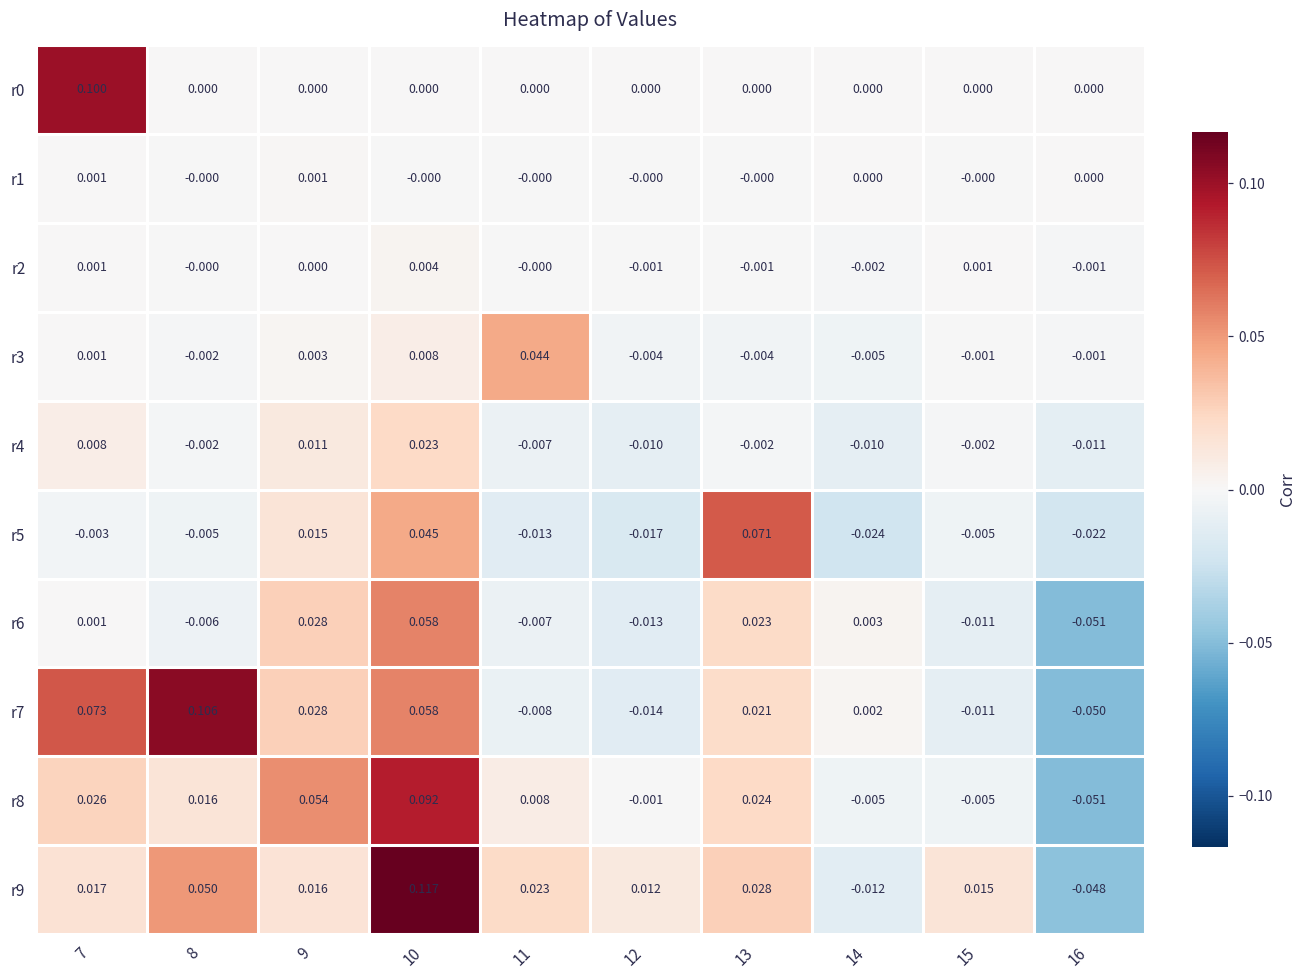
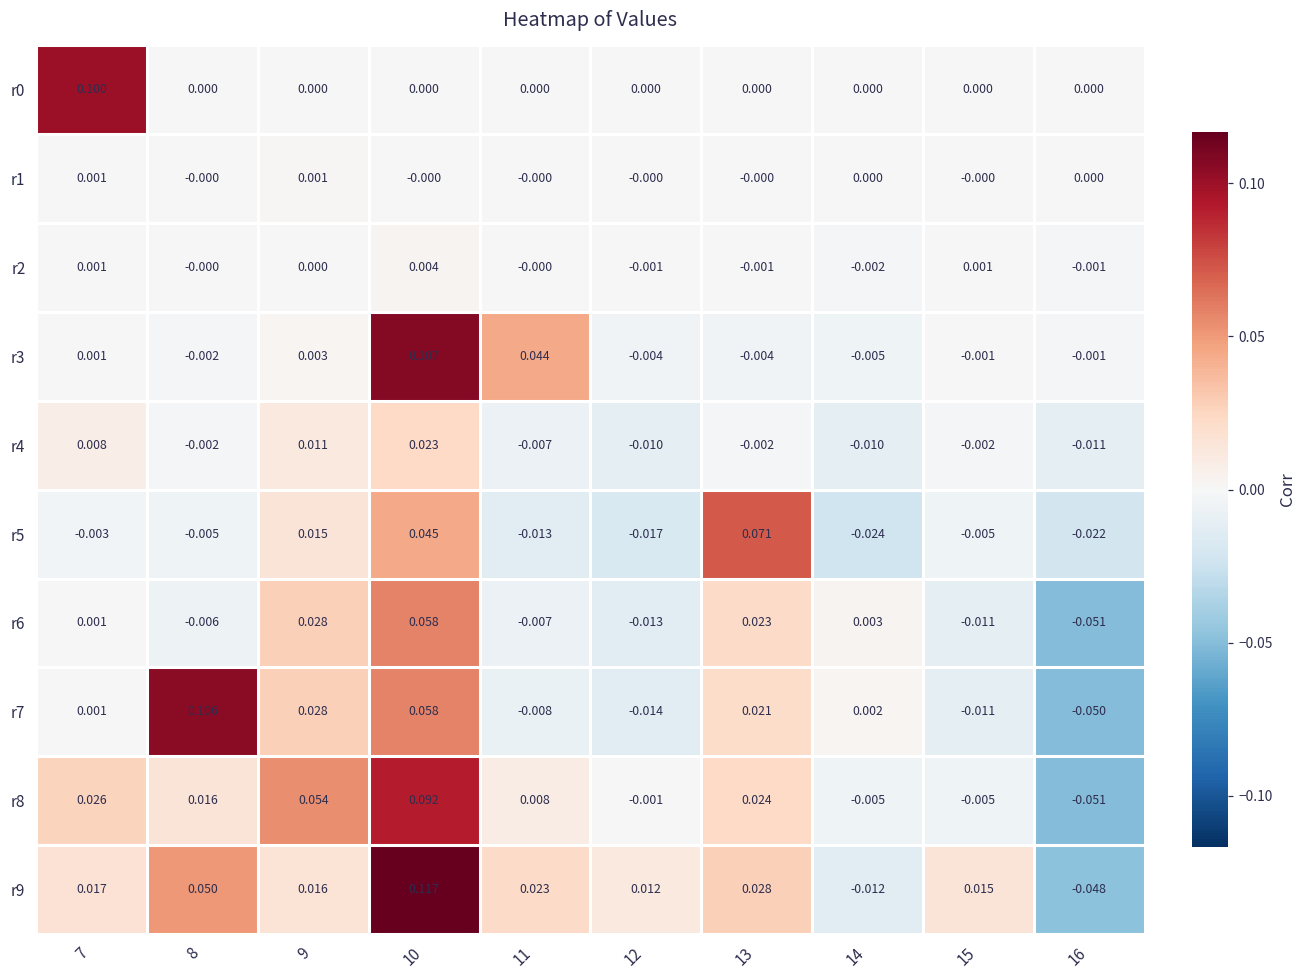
  {
    "r0": {
      "7": 0.100,
      "8": 0.000,
      "9": 0.000,
      "10": 0.000,
      "11": 0.000,
      "12": 0.000,
      "13": 0.000,
      "14": 0.000,
      "15": 0.000,
      "16": 0.000
    },
    "r1": {
      "7": 0.001,
      "8": -0.000,
      "9": 0.001,
      "10": -0.000,
      "11": -0.000,
      "12": -0.000,
      "13": -0.000,
      "14": 0.000,
      "15": -0.000,
      "16": 0.000
    },
    "r2": {
      "7": 0.001,
      "8": -0.000,
      "9": 0.000,
      "10": 0.004,
      "11": -0.000,
      "12": -0.001,
      "13": -0.001,
      "14": -0.002,
      "15": 0.001,
      "16": -0.001
    },
    "r3": {
      "7": 0.001,
      "8": -0.002,
      "9": 0.003,
-     "10": 0.008,
+     "10": 0.107,
      "11": 0.044,
      "12": -0.004,
      "13": -0.004,
      "14": -0.005,
      "15": -0.001,
      "16": -0.001
    },
    "r4": {
      "7": 0.008,
      "8": -0.002,
      "9": 0.011,
      "10": 0.023,
      "11": -0.007,
      "12": -0.010,
      "13": -0.002,
      "14": -0.010,
      "15": -0.002,
      "16": -0.011
    },
    "r5": {
      "7": -0.003,
      "8": -0.005,
      "9": 0.015,
      "10": 0.045,
      "11": -0.013,
      "12": -0.017,
      "13": 0.071,
      "14": -0.024,
      "15": -0.005,
      "16": -0.022
    },
    "r6": {
      "7": 0.001,
      "8": -0.006,
      "9": 0.028,
      "10": 0.058,
      "11": -0.007,
      "12": -0.013,
      "13": 0.023,
      "14": 0.003,
      "15": -0.011,
      "16": -0.051
    },
    "r7": {
-     "7": 0.073,
+     "7": 0.001,
      "8": 0.106,
      "9": 0.028,
      "10": 0.058,
      "11": -0.008,
      "12": -0.014,
      "13": 0.021,
      "14": 0.002,
      "15": -0.011,
      "16": -0.050
    },
    "r8": {
      "7": 0.026,
      "8": 0.016,
      "9": 0.054,
      "10": 0.092,
      "11": 0.008,
      "12": -0.001,
      "13": 0.024,
      "14": -0.005,
      "15": -0.005,
      "16": -0.051
    },
    "r9": {
      "7": 0.017,
      "8": 0.050,
      "9": 0.016,
      "10": 0.117,
      "11": 0.023,
      "12": 0.012,
      "13": 0.028,
      "14": -0.012,
      "15": 0.015,
      "16": -0.048
    }
  }
